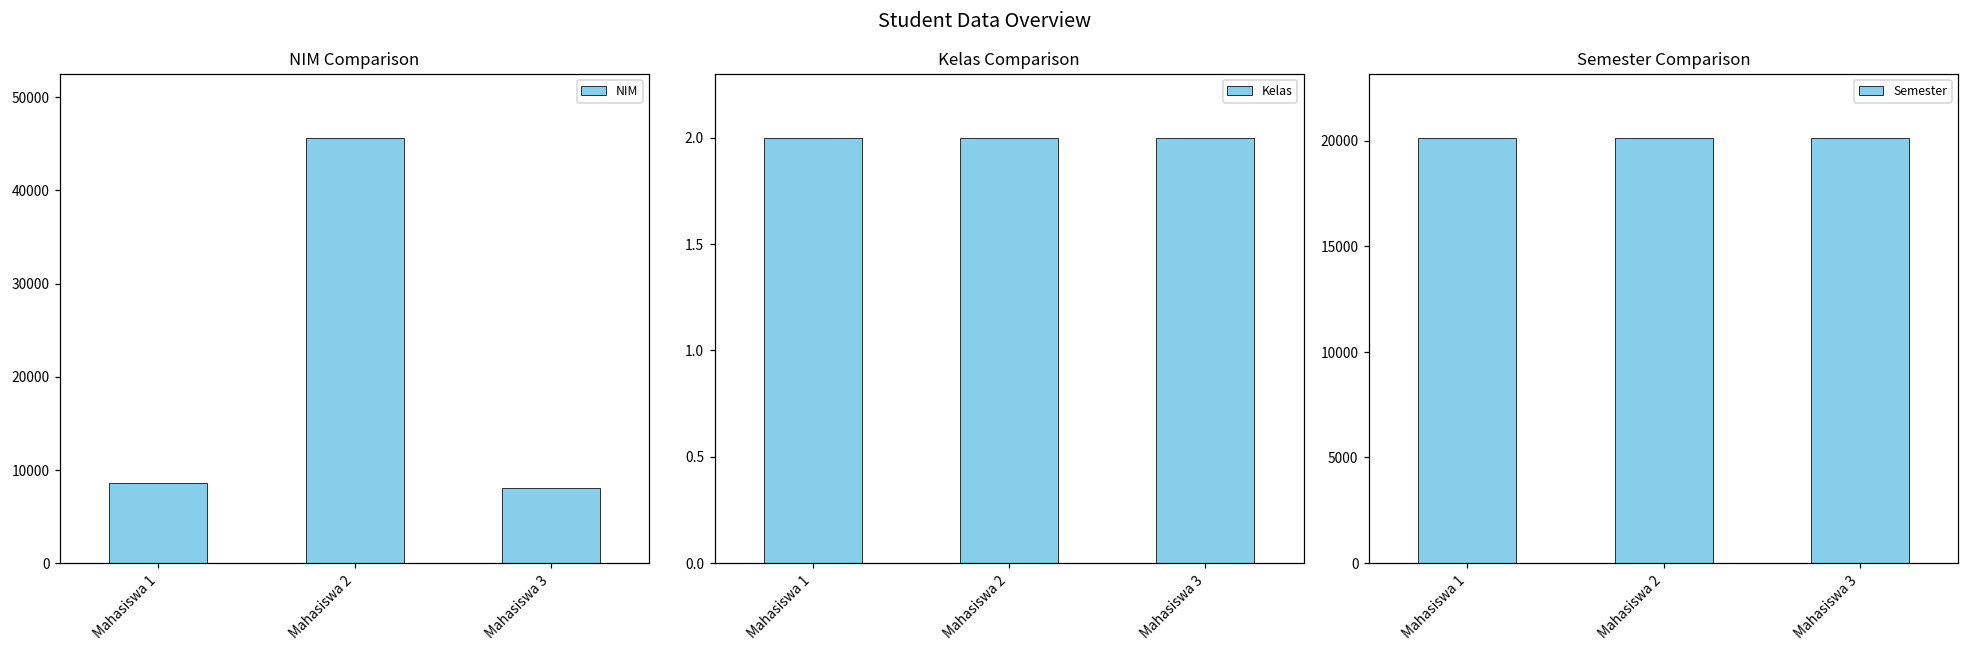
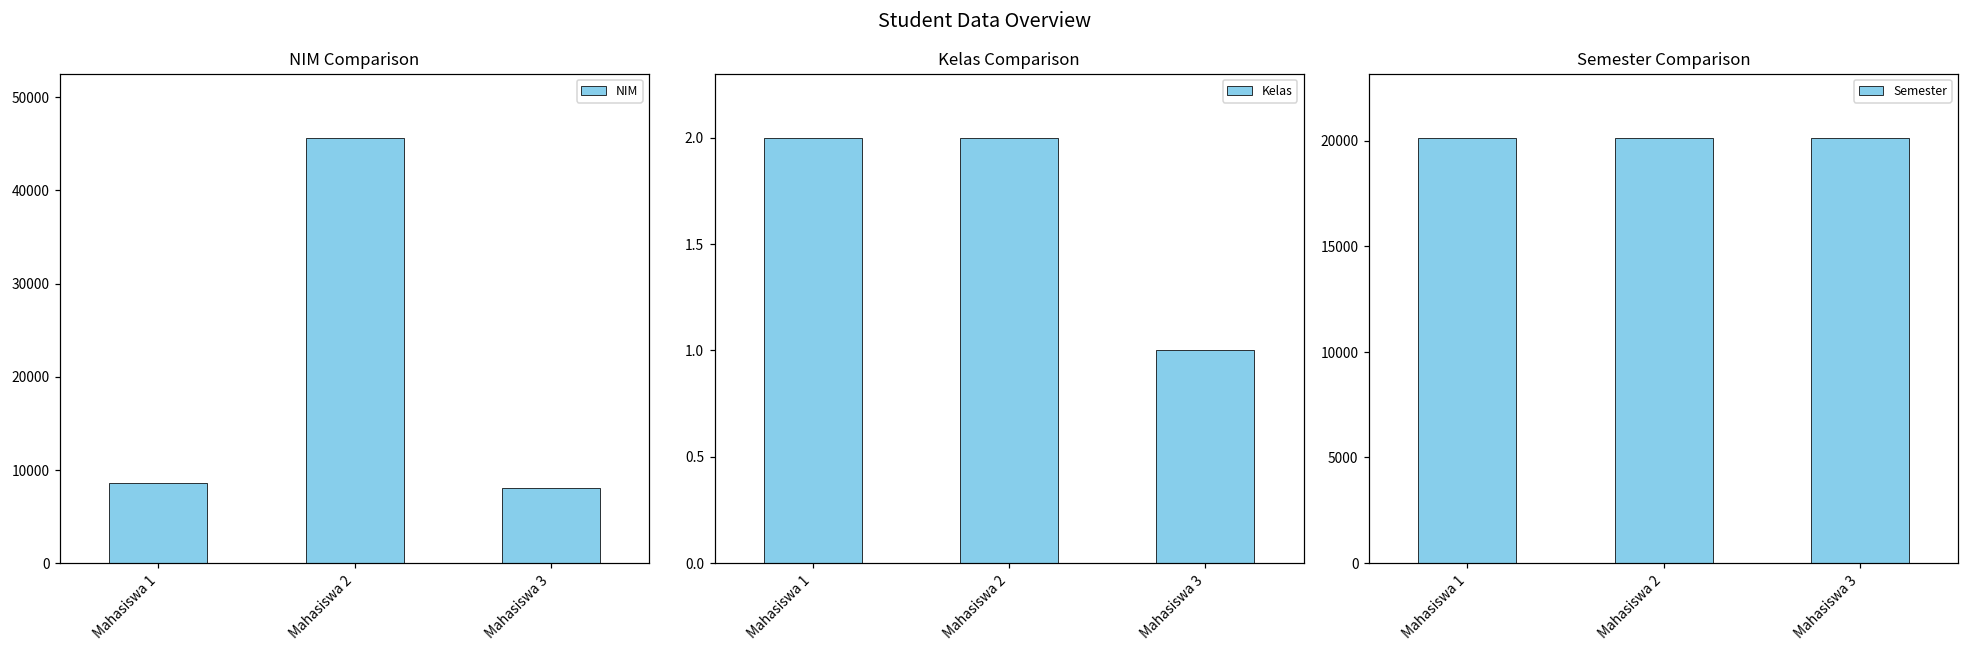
  {
    "NIM Comparison": {
      "Mahasiswa 1": 9000,
      "Mahasiswa 2": 46000,
      "Mahasiswa 3": 8000
    },
    "Kelas Comparison": {
      "Mahasiswa 1": 2,
      "Mahasiswa 2": 2,
-     "Mahasiswa 3": 2
+     "Mahasiswa 3": 1
    },
    "Semester Comparison": {
      "Mahasiswa 1": 20100,
      "Mahasiswa 2": 20100,
      "Mahasiswa 3": 20100
    }
  }
